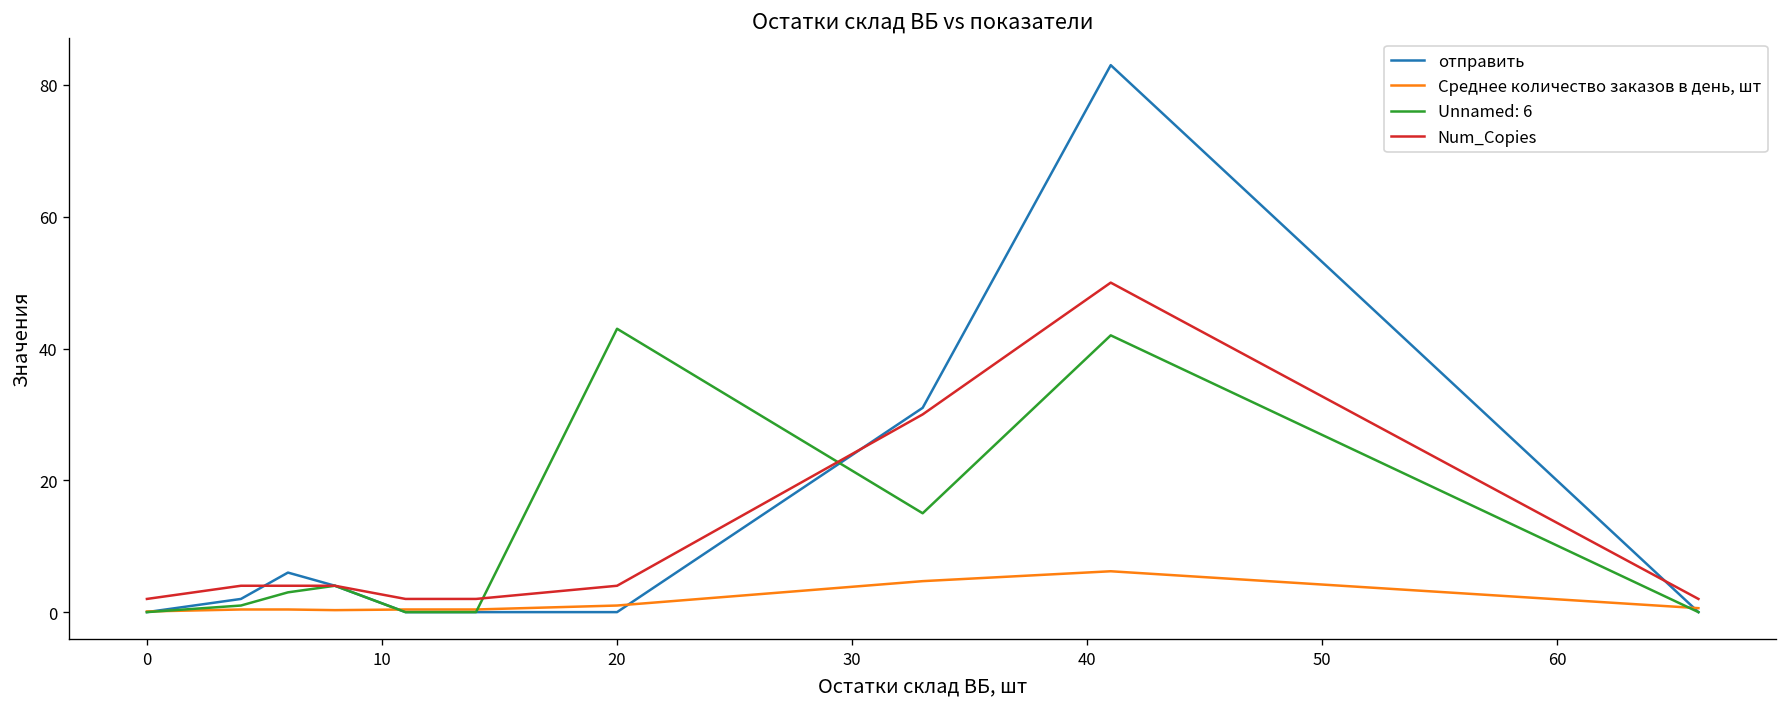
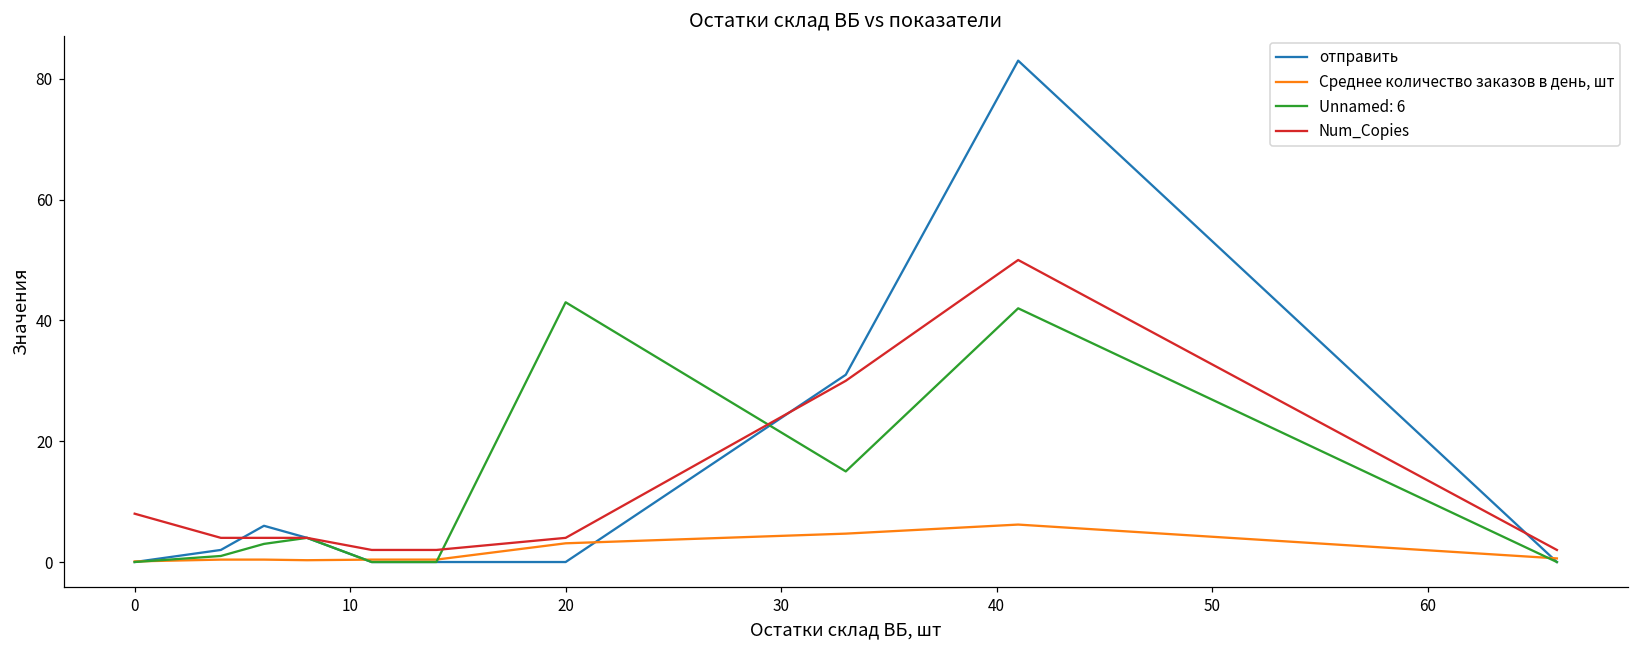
  {
    "отправить": {
      "20": 0
    },
    "Среднее количество заказов в день, шт": {
-     "20": 1
+     "20": 3
    },
    "Unnamed: 6": {
      "20": 43
    },
    "Num_Copies": {
-     "0": 2,
+     "0": 8,
      "20": 4
    }
  }
